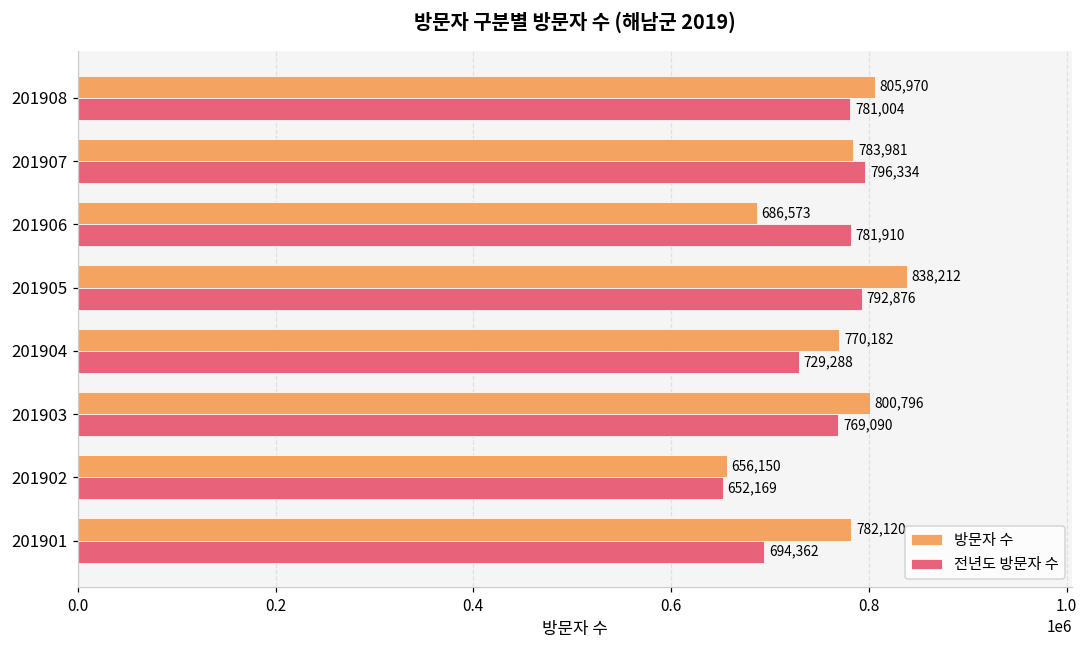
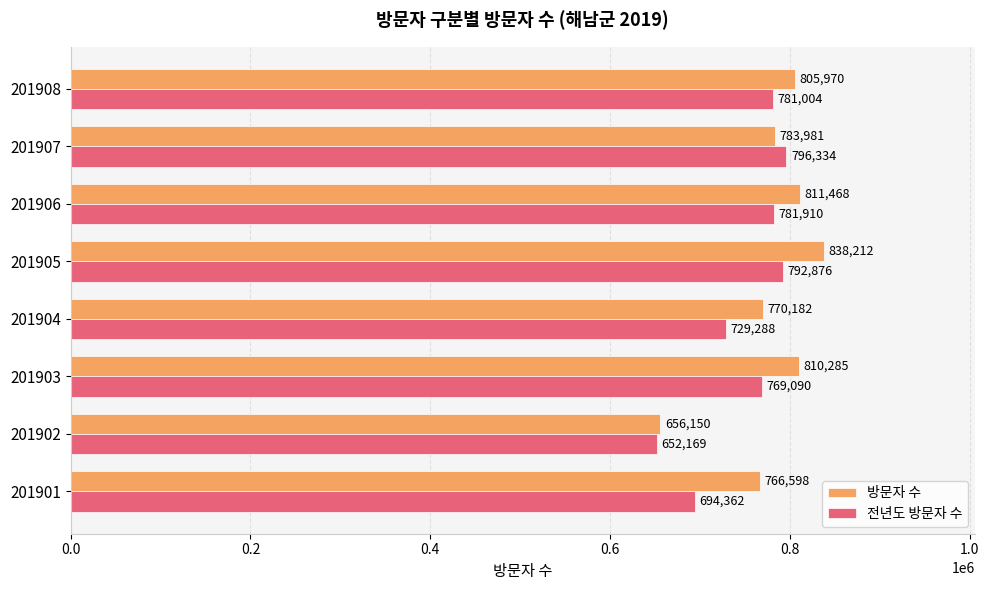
  {
    "방문자 수": {
      "201908": "805,970",
      "201907": "783,981",
-     "201906": "686,573",
+     "201906": "811,468",
      "201905": "838,212",
      "201904": "770,182",
-     "201903": "800,796",
+     "201903": "810,285",
      "201902": "656,150",
-     "201901": "782,120"
+     "201901": "766,598"
    },
    "전년도 방문자 수": {
      "201908": "781,004",
      "201907": "796,334",
      "201906": "781,910",
      "201905": "792,876",
      "201904": "729,288",
      "201903": "769,090",
      "201902": "652,169",
      "201901": "694,362"
    }
  }
